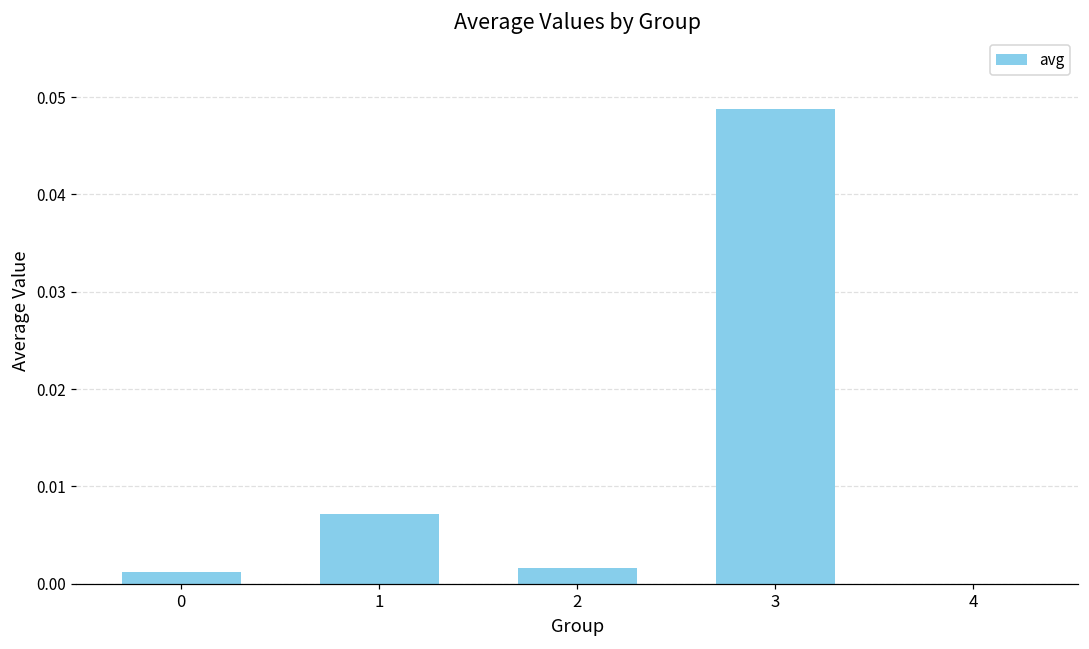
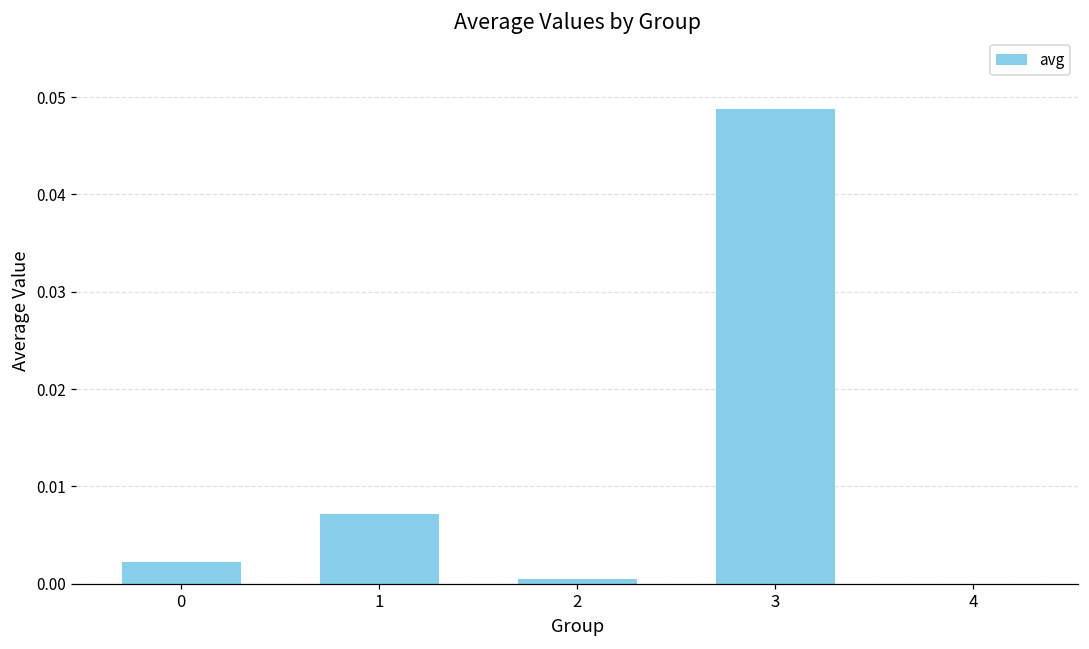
  {
-   "0": 0.001,
+   "0": 0.002,
    "1": 0.007,
-   "2": 0.002,
+   "2": 0.000,
    "3": 0.049,
    "4": 0.000
  }
